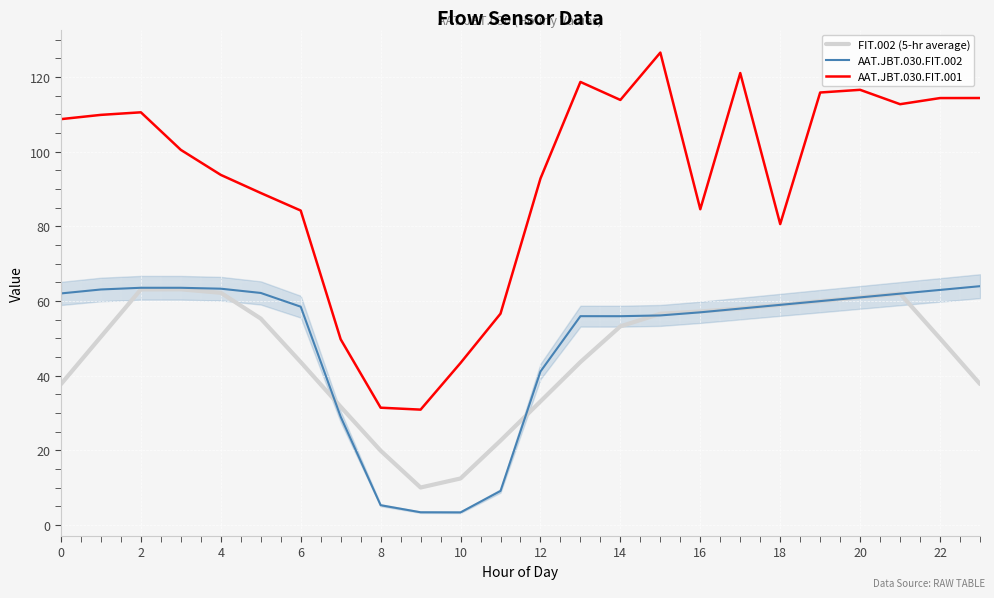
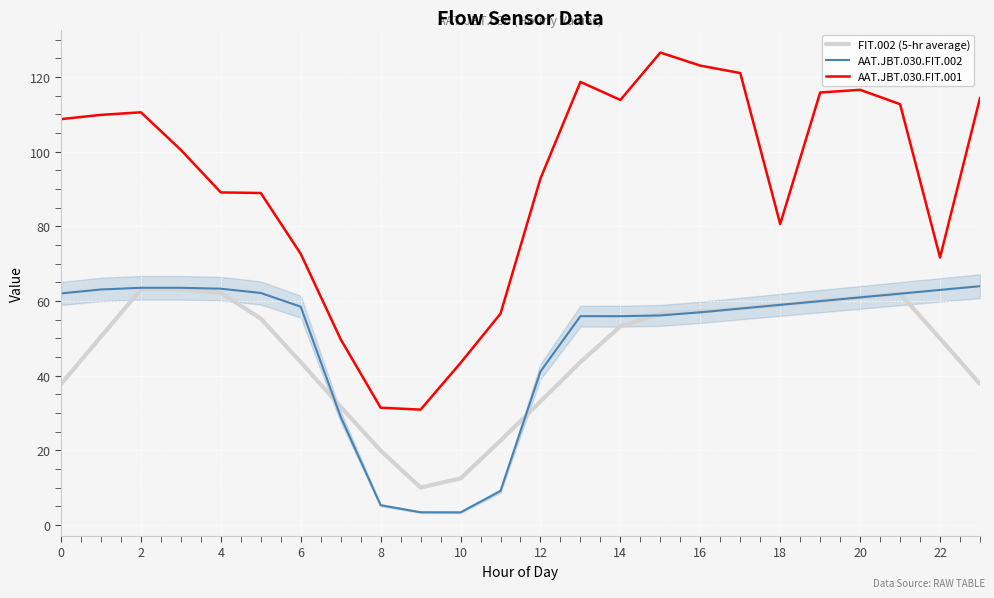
  {
    "AAT.JBT.030.FIT.001": {
      "0": 109,
      "2": 111,
-     "4": 94,
-     "6": 84,
+     "4": 89,
+     "6": 73,
      "8": 31,
      "10": 43,
      "12": 93,
      "14": 114,
-     "16": 85,
+     "16": 123,
      "18": 81,
      "20": 117,
-     "22": 114
+     "22": 72
    }
  }
